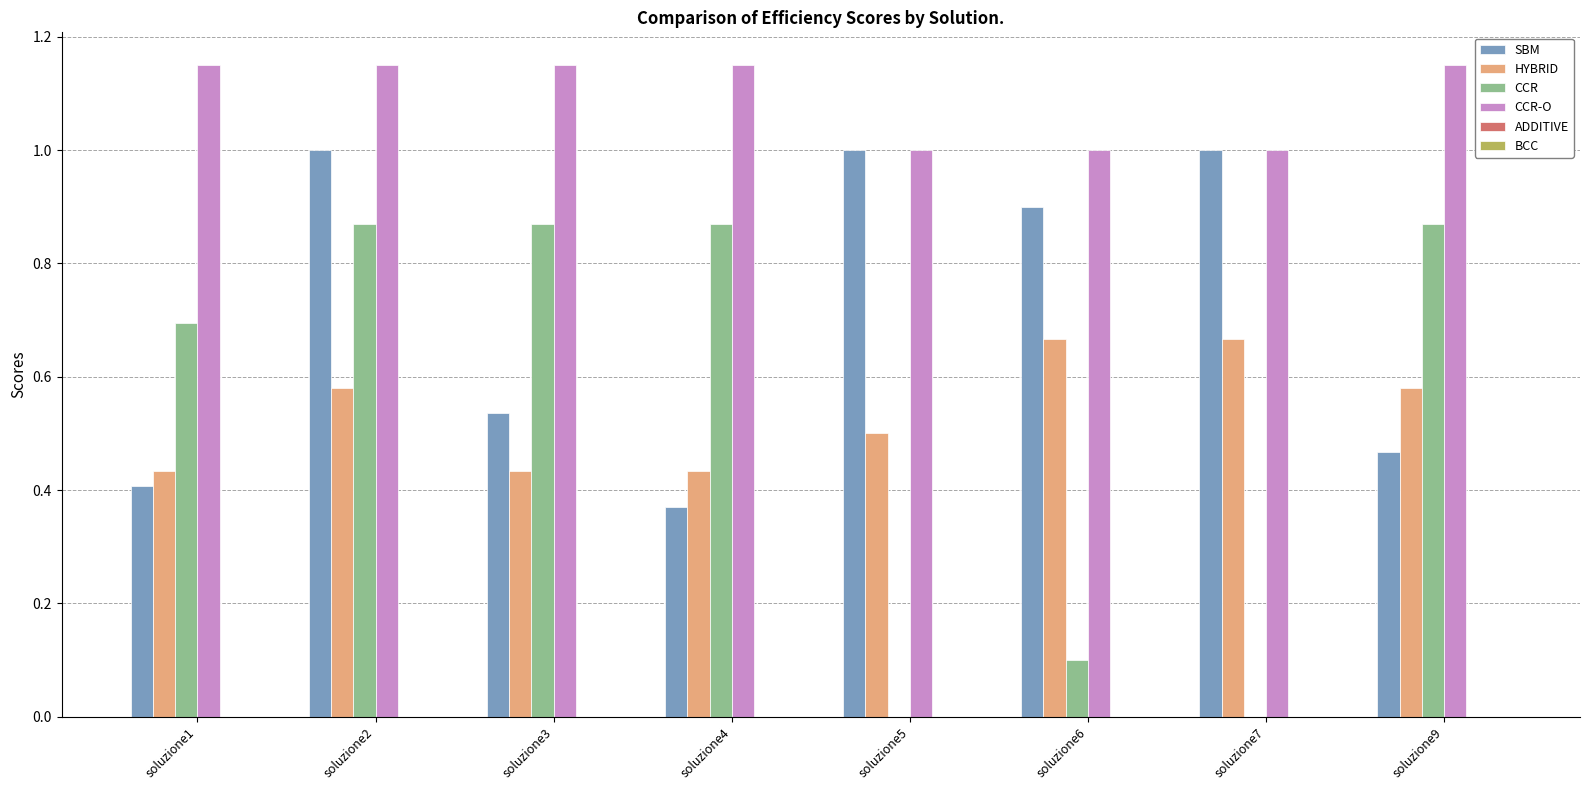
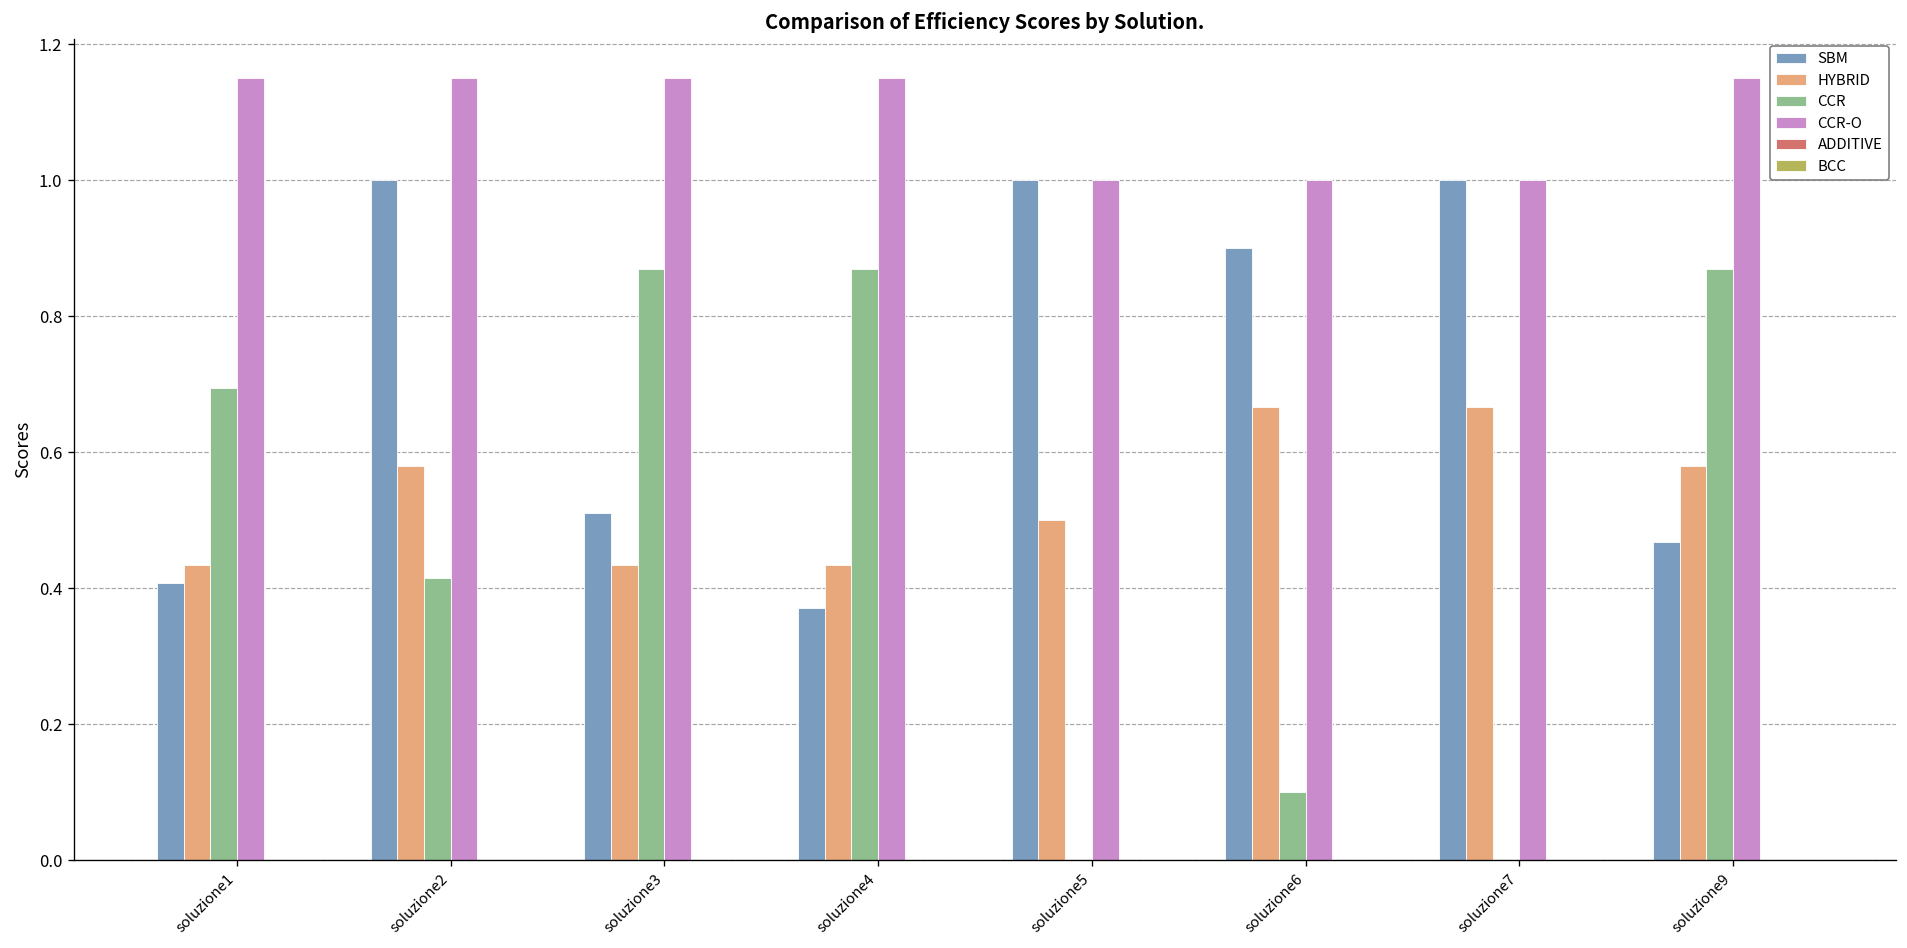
  {
    "SBM": {
      "soluzione1": 0.41,
      "soluzione2": 1.00,
-     "soluzione3": 0.54,
+     "soluzione3": 0.51,
      "soluzione4": 0.37,
      "soluzione5": 1.00,
      "soluzione6": 0.90,
      "soluzione7": 1.00,
      "soluzione9": 0.47
    },
    "CCR": {
      "soluzione1": 0.69,
-     "soluzione2": 0.87,
+     "soluzione2": 0.42,
      "soluzione3": 0.87,
      "soluzione4": 0.87,
      "soluzione5": 0.00,
      "soluzione6": 0.10,
      "soluzione7": 0.00,
      "soluzione9": 0.87
    },
    "CCR-O": {
      "soluzione1": 1.15,
      "soluzione2": 1.15,
      "soluzione3": 1.15,
      "soluzione4": 1.15,
      "soluzione5": 1.00,
      "soluzione6": 1.00,
      "soluzione7": 1.00,
      "soluzione9": 1.15
    },
    "BCC": {
      "soluzione1": 0.00,
      "soluzione2": 0.00,
      "soluzione3": 0.00,
      "soluzione4": 0.00,
      "soluzione5": 0.00,
      "soluzione6": 0.00,
      "soluzione7": 0.00,
      "soluzione9": 0.00
    }
  }
